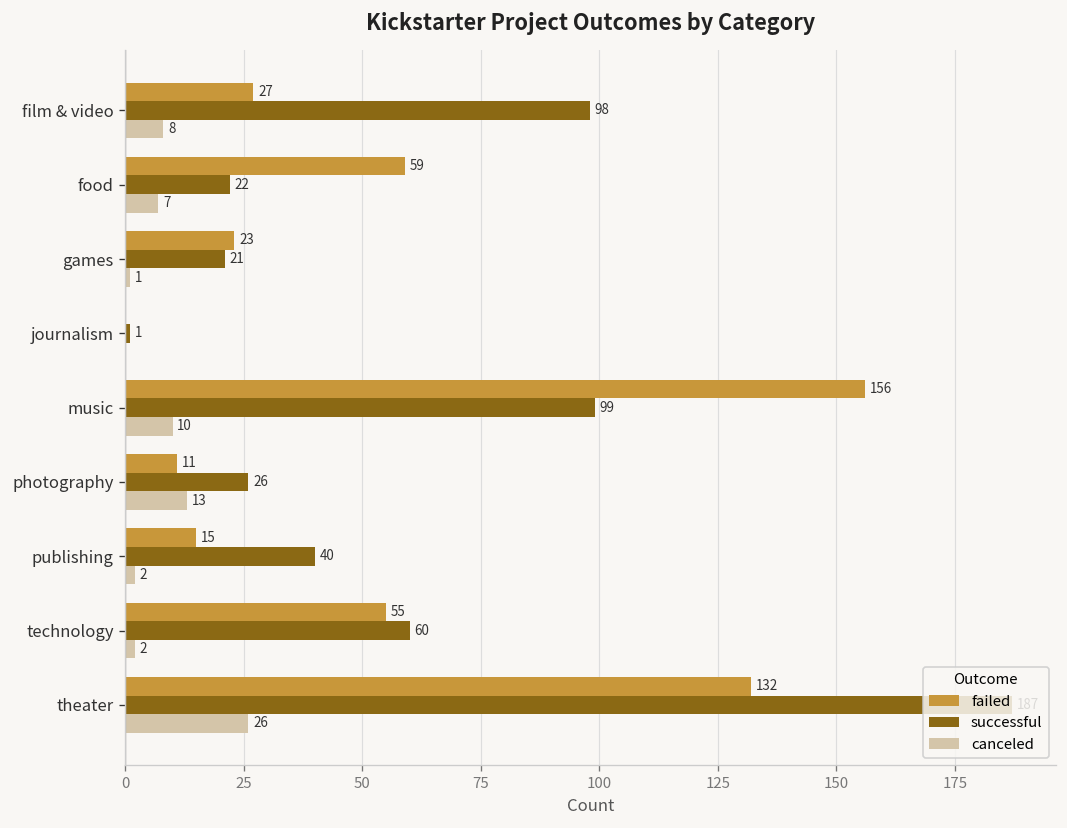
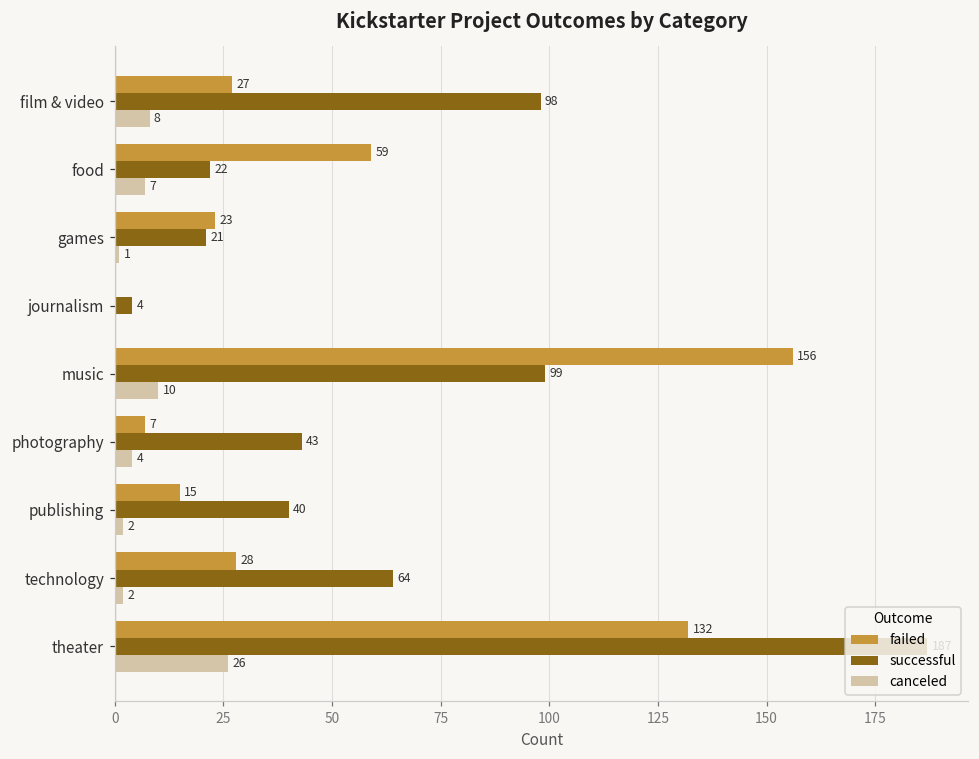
  {
    "failed": {
      "film & video": 27,
      "food": 59,
      "games": 23,
      "music": 156,
-     "photography": 11,
+     "photography": 7,
      "publishing": 15,
-     "technology": 55,
+     "technology": 28,
      "theater": 132
    },
    "successful": {
      "film & video": 98,
      "food": 22,
      "games": 21,
-     "journalism": 1,
+     "journalism": 4,
      "music": 99,
-     "photography": 26,
+     "photography": 43,
      "publishing": 40,
-     "technology": 60
+     "technology": 64
    },
    "canceled": {
      "film & video": 8,
      "food": 7,
      "games": 1,
      "music": 10,
-     "photography": 13,
+     "photography": 4,
      "publishing": 2,
      "technology": 2,
      "theater": 26
    }
  }
